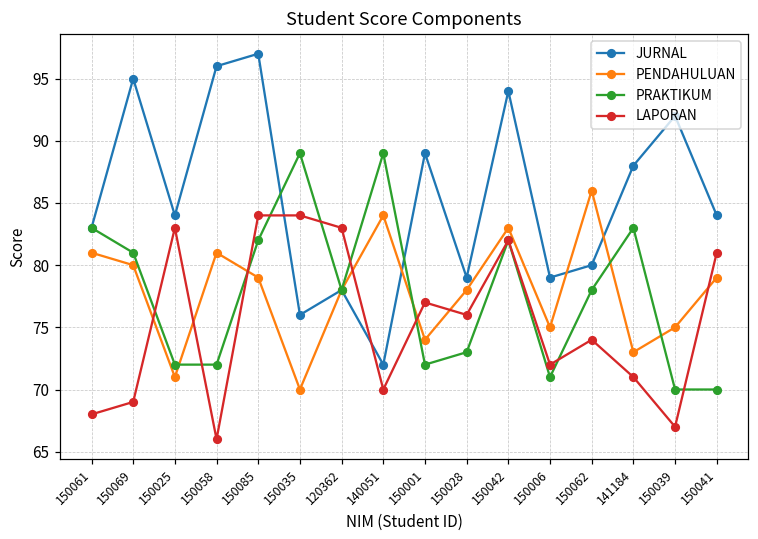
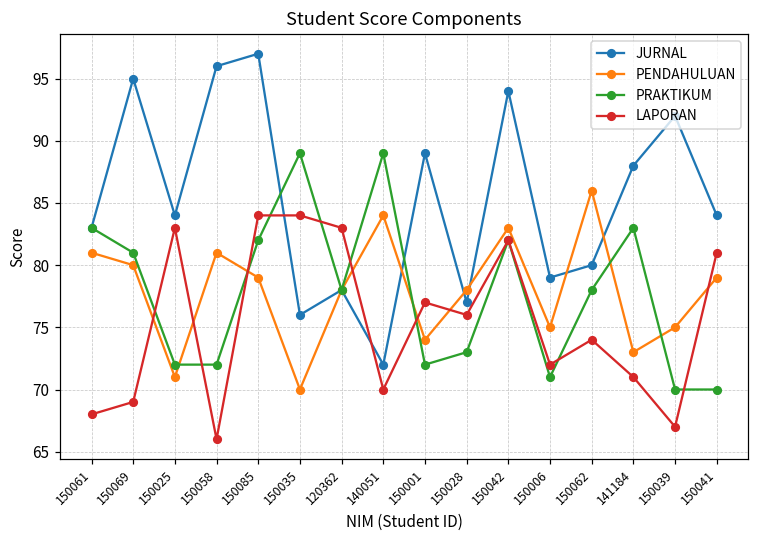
  {
    "JURNAL": {
      "150069": 95,
      "150025": 84,
      "150058": 96,
      "150085": 97,
      "150035": 76,
      "140051": 72,
      "150001": 89,
-     "150028": 79,
+     "150028": 77,
      "150042": 94,
      "150006": 79,
      "150062": 80,
      "141184": 88,
      "150041": 84
    },
    "PENDAHULUAN": {
      "150061": 81,
      "150069": 80,
      "150025": 71,
      "150058": 81,
      "150085": 79,
      "150035": 70,
      "140051": 84,
      "150001": 74,
      "150028": 78,
      "150042": 83,
      "150006": 75,
      "150062": 86,
      "141184": 73,
      "150039": 75,
      "150041": 79
    },
    "PRAKTIKUM": {
      "150069": 81,
      "150025": 72,
      "150058": 72,
      "150085": 82,
      "150035": 89,
      "140051": 89,
      "150001": 72,
      "150028": 73,
      "150006": 71,
      "150062": 78,
      "141184": 83,
      "150039": 70,
      "150041": 70
    },
    "LAPORAN": {
      "150061": 68,
      "150069": 69,
      "150025": 83,
      "150058": 66,
      "150085": 84,
      "150035": 84,
      "120362": 83,
      "140051": 70,
      "150001": 77,
      "150028": 76,
      "150006": 72,
      "150062": 74,
      "141184": 71,
      "150039": 67,
      "150041": 81
    }
  }
